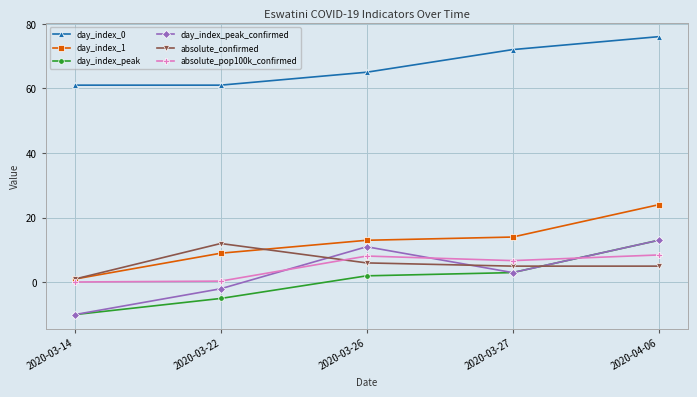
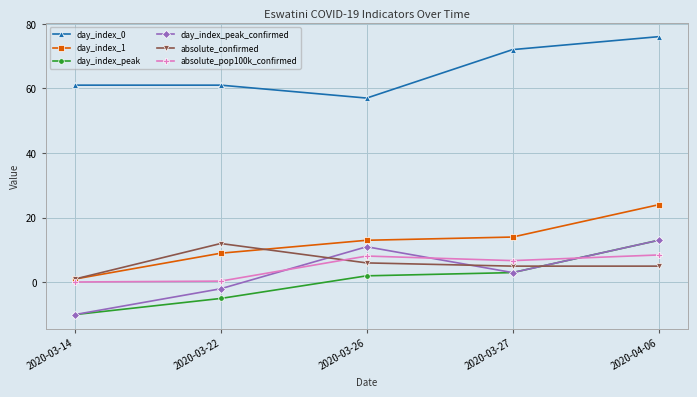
  {
    "day_index_0": {
      "2020-03-14": 61,
      "2020-03-22": 61,
-     "2020-03-26": 65,
+     "2020-03-26": 57,
      "2020-03-27": 72,
      "2020-04-06": 76
    },
    "day_index_1": {
      "2020-03-22": 9,
      "2020-03-26": 13,
      "2020-03-27": 14,
      "2020-04-06": 24
    },
    "day_index_peak": {
      "2020-03-22": -5,
      "2020-03-26": 2
    },
    "day_index_peak_confirmed": {
      "2020-03-22": -2,
      "2020-03-26": 11
    },
    "absolute_confirmed": {
      "2020-03-22": 12,
      "2020-03-26": 6,
      "2020-03-27": 5,
      "2020-04-06": 5
    },
    "absolute_pop100k_confirmed": {
      "2020-03-14": 0,
      "2020-03-22": 0,
      "2020-03-26": 8,
      "2020-03-27": 7,
      "2020-04-06": 8
    }
  }
